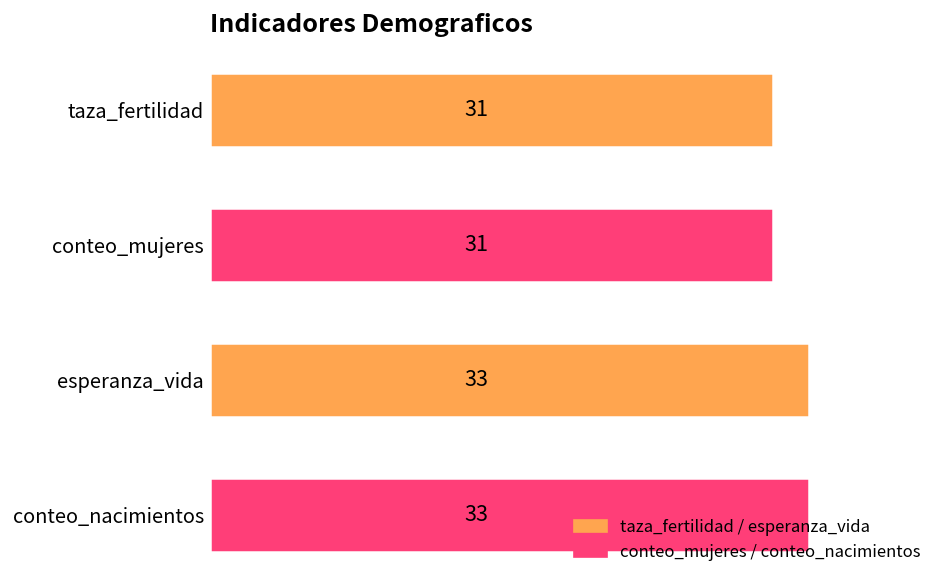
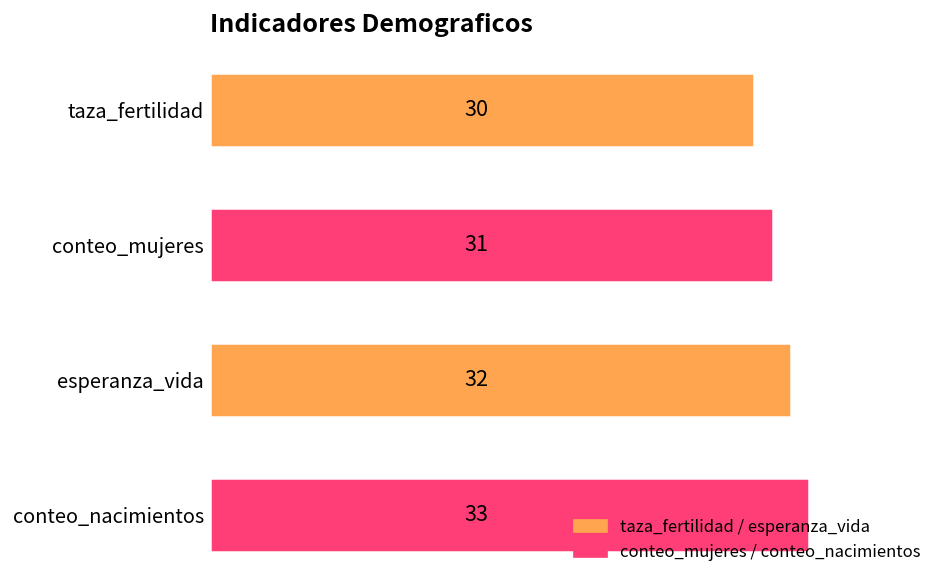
  {
-   "taza_fertilidad": 31,
+   "taza_fertilidad": 30,
    "conteo_mujeres": 31,
-   "esperanza_vida": 33,
+   "esperanza_vida": 32,
    "conteo_nacimientos": 33
  }
